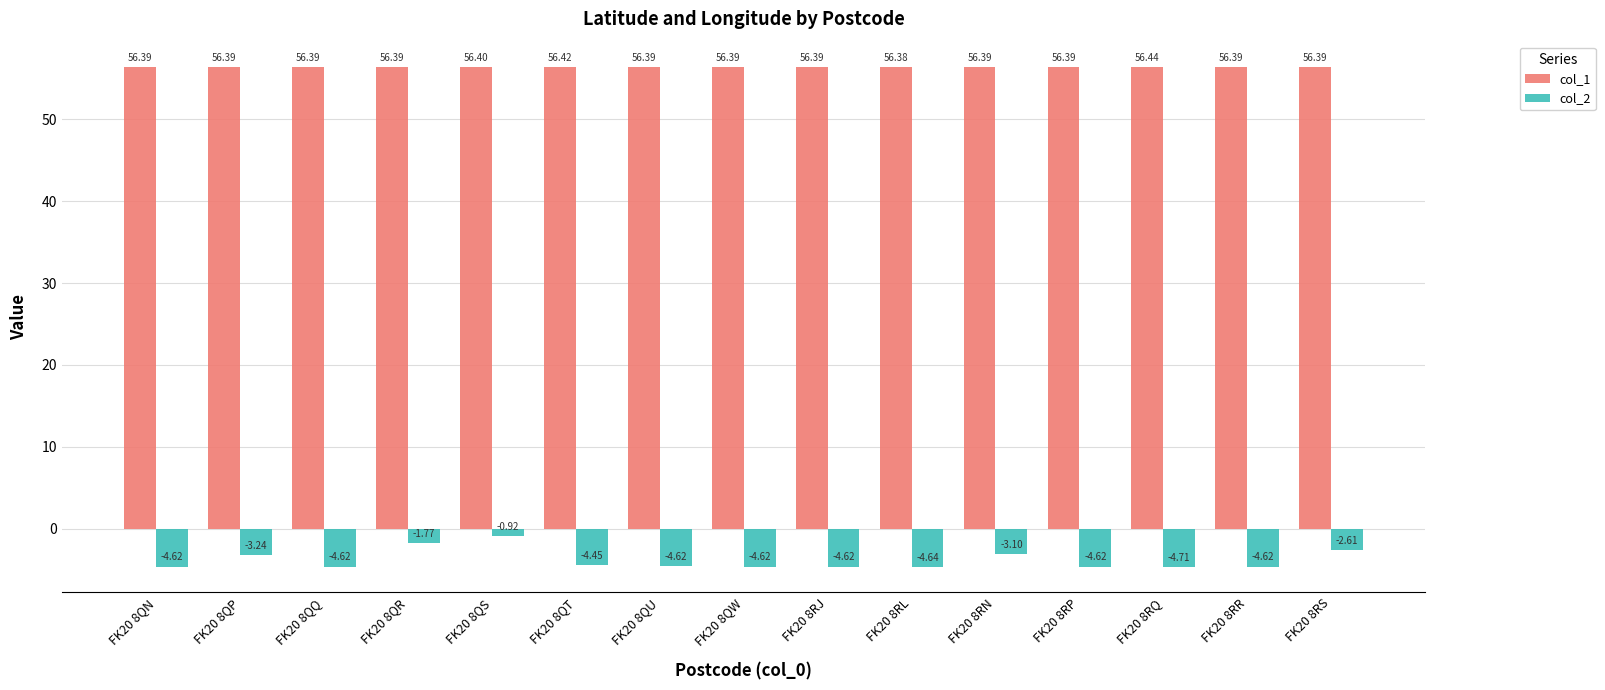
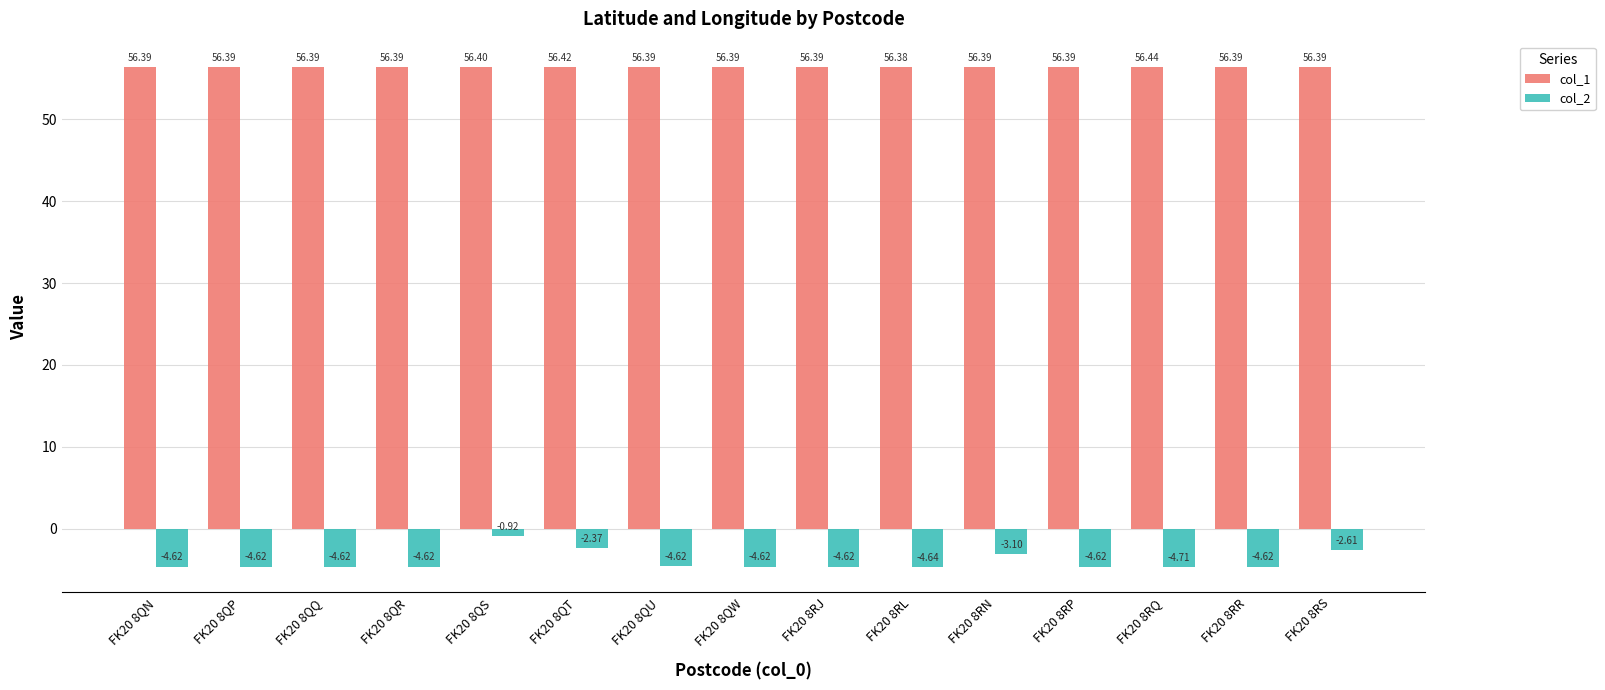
  {
    "col_1": {
      "FK20 8QN": 56.39,
      "FK20 8QP": 56.39,
      "FK20 8QQ": 56.39,
      "FK20 8QR": 56.39,
      "FK20 8QS": 56.40,
      "FK20 8QT": 56.42,
      "FK20 8QU": 56.39,
      "FK20 8QW": 56.39,
      "FK20 8RJ": 56.39,
      "FK20 8RL": 56.38,
      "FK20 8RN": 56.39,
      "FK20 8RP": 56.39,
      "FK20 8RQ": 56.44,
      "FK20 8RR": 56.39,
      "FK20 8RS": 56.39
    },
    "col_2": {
      "FK20 8QN": -4.62,
-     "FK20 8QP": -3.24,
+     "FK20 8QP": -4.62,
      "FK20 8QQ": -4.62,
-     "FK20 8QR": -1.77,
+     "FK20 8QR": -4.62,
      "FK20 8QS": -0.92,
-     "FK20 8QT": -4.45,
+     "FK20 8QT": -2.37,
      "FK20 8QU": -4.62,
      "FK20 8QW": -4.62,
      "FK20 8RJ": -4.62,
      "FK20 8RL": -4.64,
      "FK20 8RN": -3.10,
      "FK20 8RP": -4.62,
      "FK20 8RQ": -4.71,
      "FK20 8RR": -4.62,
      "FK20 8RS": -2.61
    }
  }
